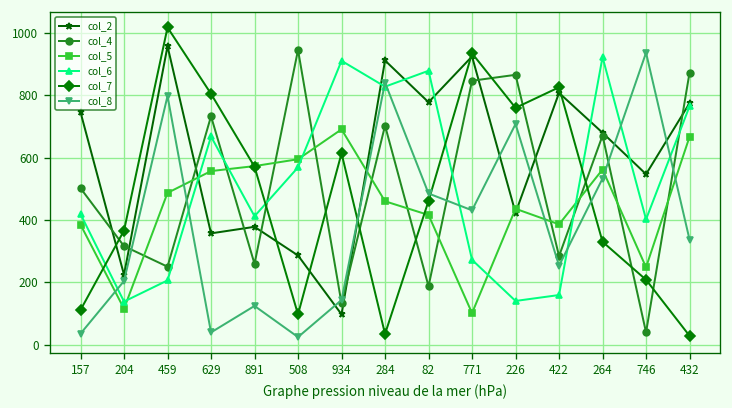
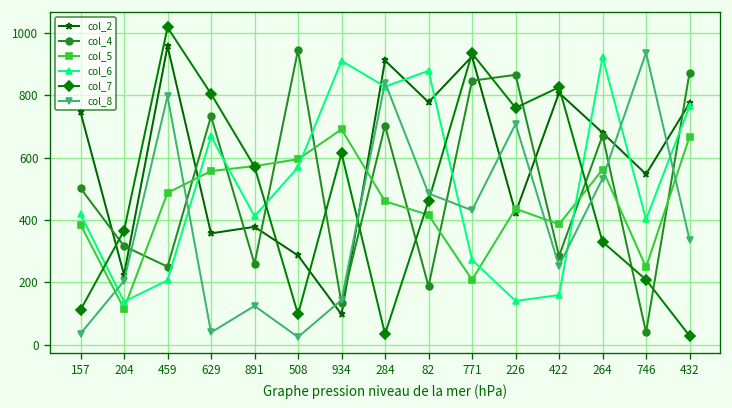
  {
    "col_5": {
      "157": 390,
      "204": 120,
      "459": 490,
      "629": 560,
      "508": 600,
      "934": 690,
      "284": 460,
      "82": 420,
-     "771": 100,
+     "771": 210,
      "226": 440,
      "422": 390,
      "264": 560,
      "746": 250,
      "432": 670
    },
    "col_6": {
      "157": 420,
      "204": 140,
      "459": 210,
      "629": 670,
      "891": 410,
      "508": 570,
      "934": 910,
      "284": 830,
      "82": 880,
      "771": 270,
      "226": 140,
      "422": 160,
      "264": 920,
      "746": 400,
      "432": 770
    },
    "col_8": {
      "157": 40,
      "204": 200,
      "459": 800,
      "629": 40,
      "891": 120,
      "508": 20,
      "934": 140,
      "284": 840,
      "82": 490,
      "771": 430,
      "226": 710,
      "422": 250,
      "264": 530,
      "746": 940,
      "432": 340
    }
  }
